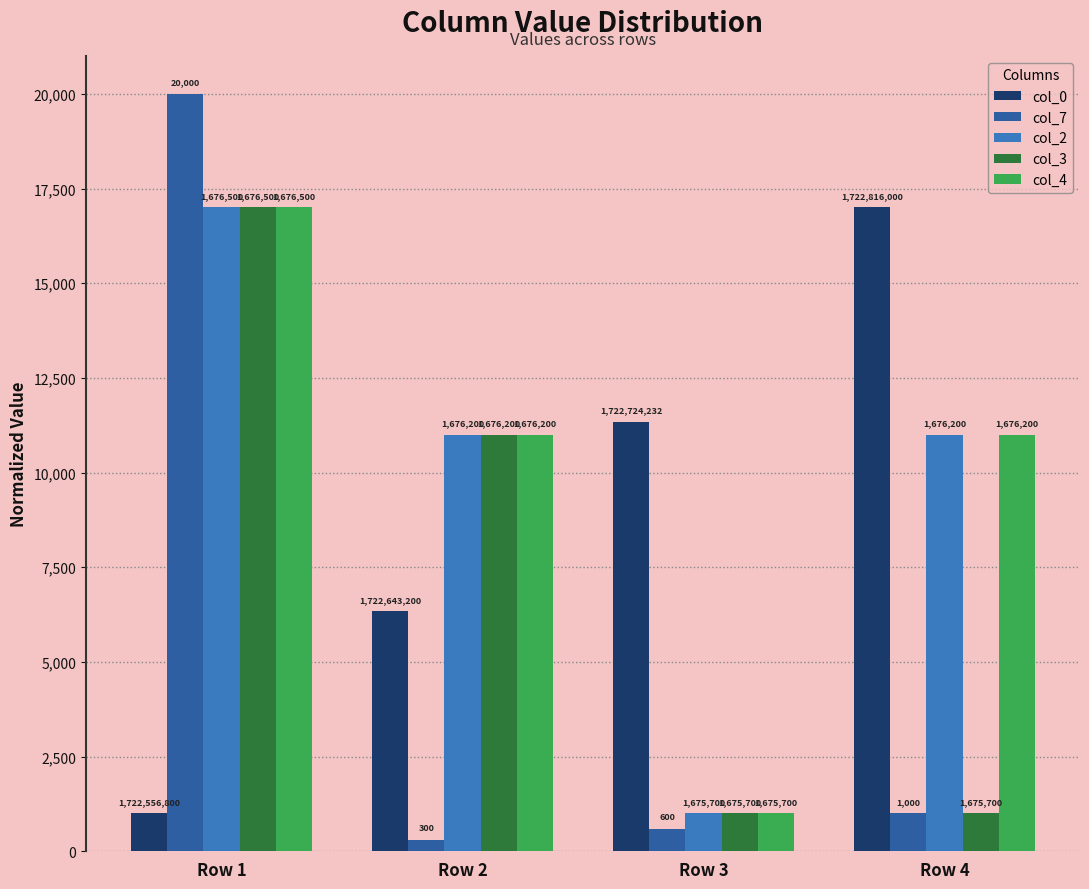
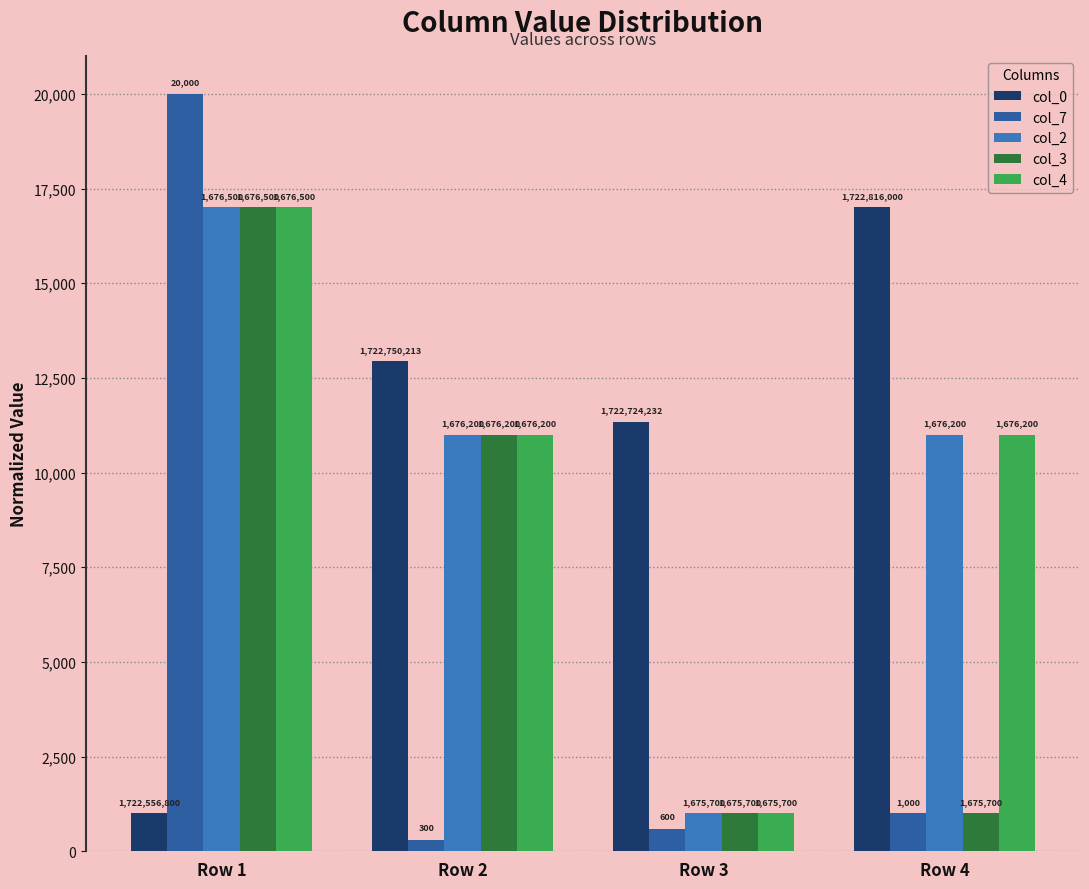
  {
    "col_0": {
-     "Row 2": "1,722,643,200"
+     "Row 2": "1,722,750,213"
    }
  }
